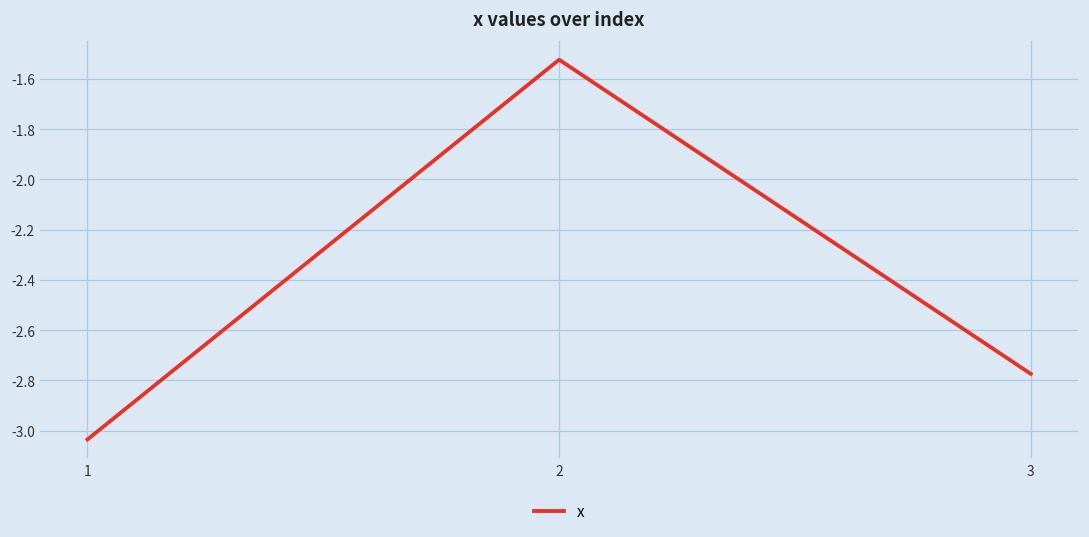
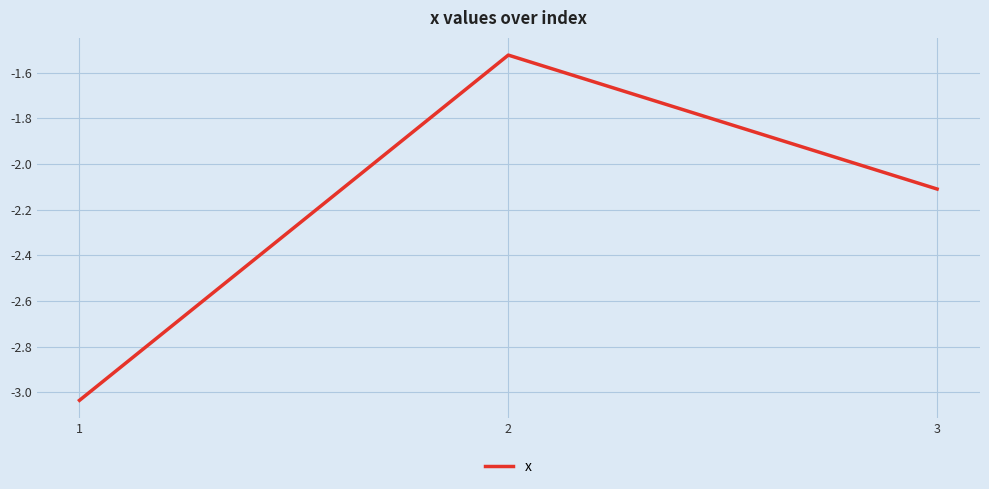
  {
    "1": -3.04,
    "2": -1.52,
-   "3": -2.77
+   "3": -2.11
  }
